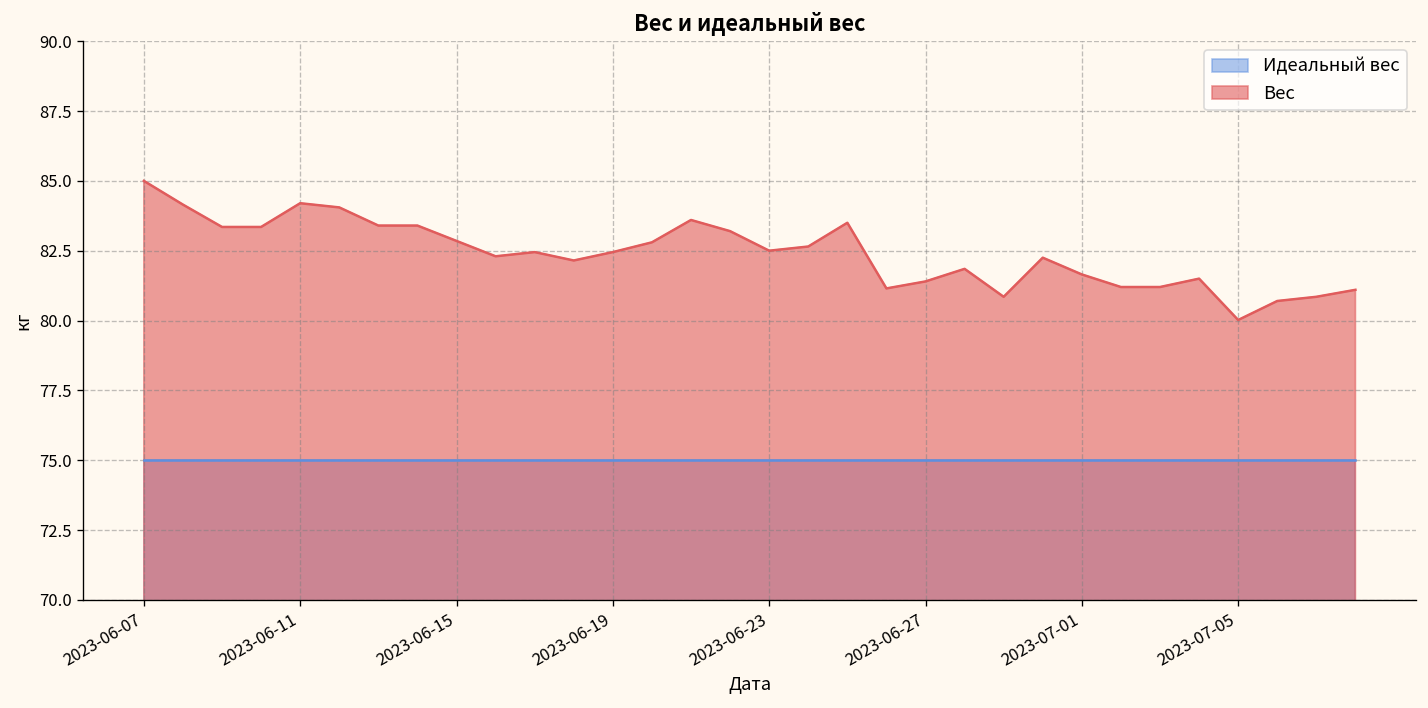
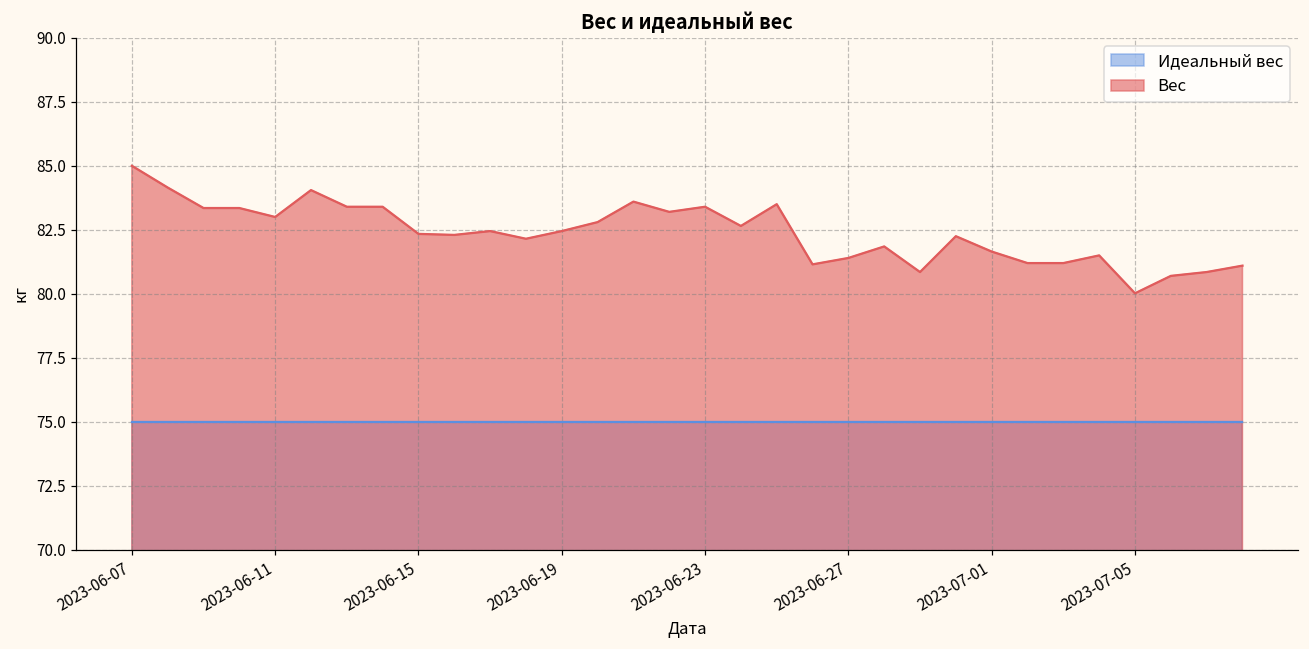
  {
    "Идеальный вес": {
      "2023-06-07": 75.0,
      "2023-06-11": 75.0,
      "2023-06-15": 75.0,
      "2023-06-19": 75.0,
      "2023-06-23": 75.0,
      "2023-06-27": 75.0,
      "2023-07-01": 75.0,
      "2023-07-05": 75.0
    },
    "Вес": {
      "2023-06-07": 85.0,
-     "2023-06-11": 84.2,
-     "2023-06-15": 82.9,
+     "2023-06-11": 83.0,
+     "2023-06-15": 82.3,
      "2023-06-19": 82.5,
-     "2023-06-23": 82.5,
+     "2023-06-23": 83.4,
      "2023-06-27": 81.4,
      "2023-07-01": 81.7,
      "2023-07-05": 80.0
    }
  }
